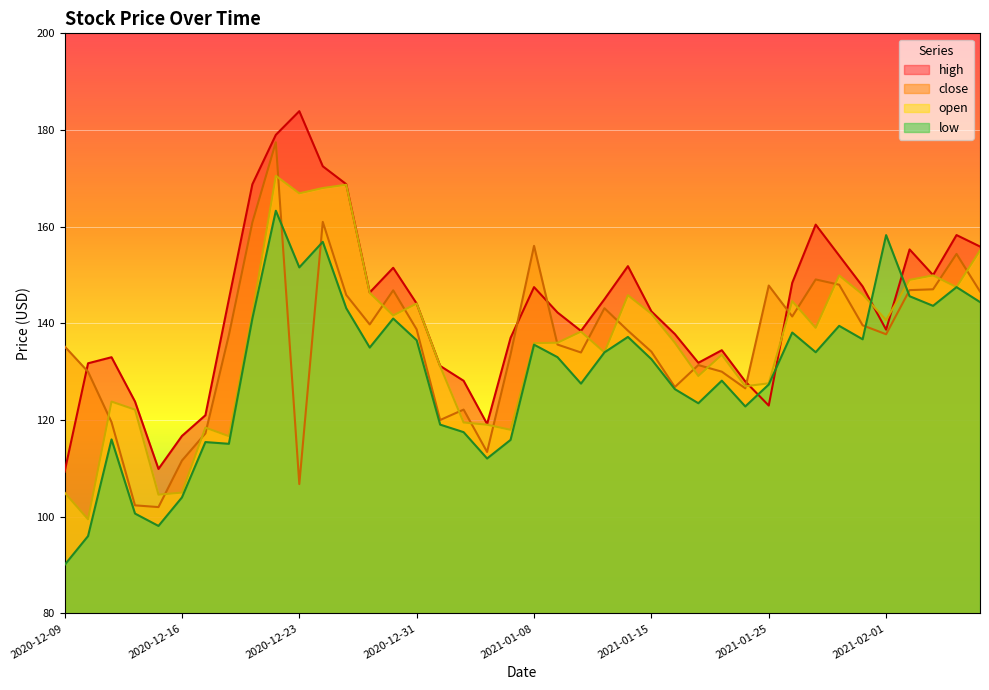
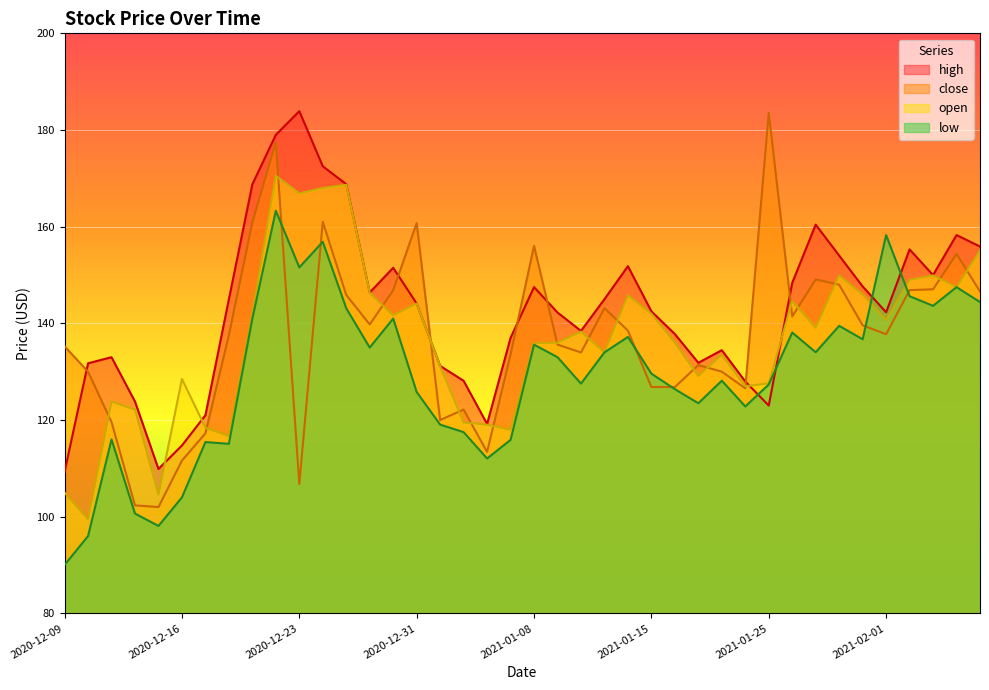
  {
    "high": {
      "2020-12-09": 109,
-     "2020-12-16": 117,
+     "2020-12-16": 115,
      "2020-12-23": 184,
      "2021-01-08": 148,
      "2021-01-25": 123,
-     "2021-02-01": 139
+     "2021-02-01": 142
    },
    "close": {
      "2020-12-09": 135,
      "2020-12-16": 112,
      "2020-12-23": 107,
-     "2020-12-31": 139,
+     "2020-12-31": 161,
      "2021-01-08": 156,
-     "2021-01-15": 134,
-     "2021-01-25": 148,
+     "2021-01-15": 127,
+     "2021-01-25": 184,
      "2021-02-01": 138
    },
    "open": {
      "2020-12-09": 105,
-     "2020-12-16": 105,
+     "2020-12-16": 129,
      "2020-12-23": 167,
      "2021-02-01": 141
    },
    "low": {
      "2020-12-09": 90,
      "2020-12-16": 104,
      "2020-12-23": 152,
-     "2020-12-31": 137,
-     "2021-01-15": 133,
+     "2020-12-31": 126,
+     "2021-01-15": 130,
      "2021-02-01": 158
    }
  }
